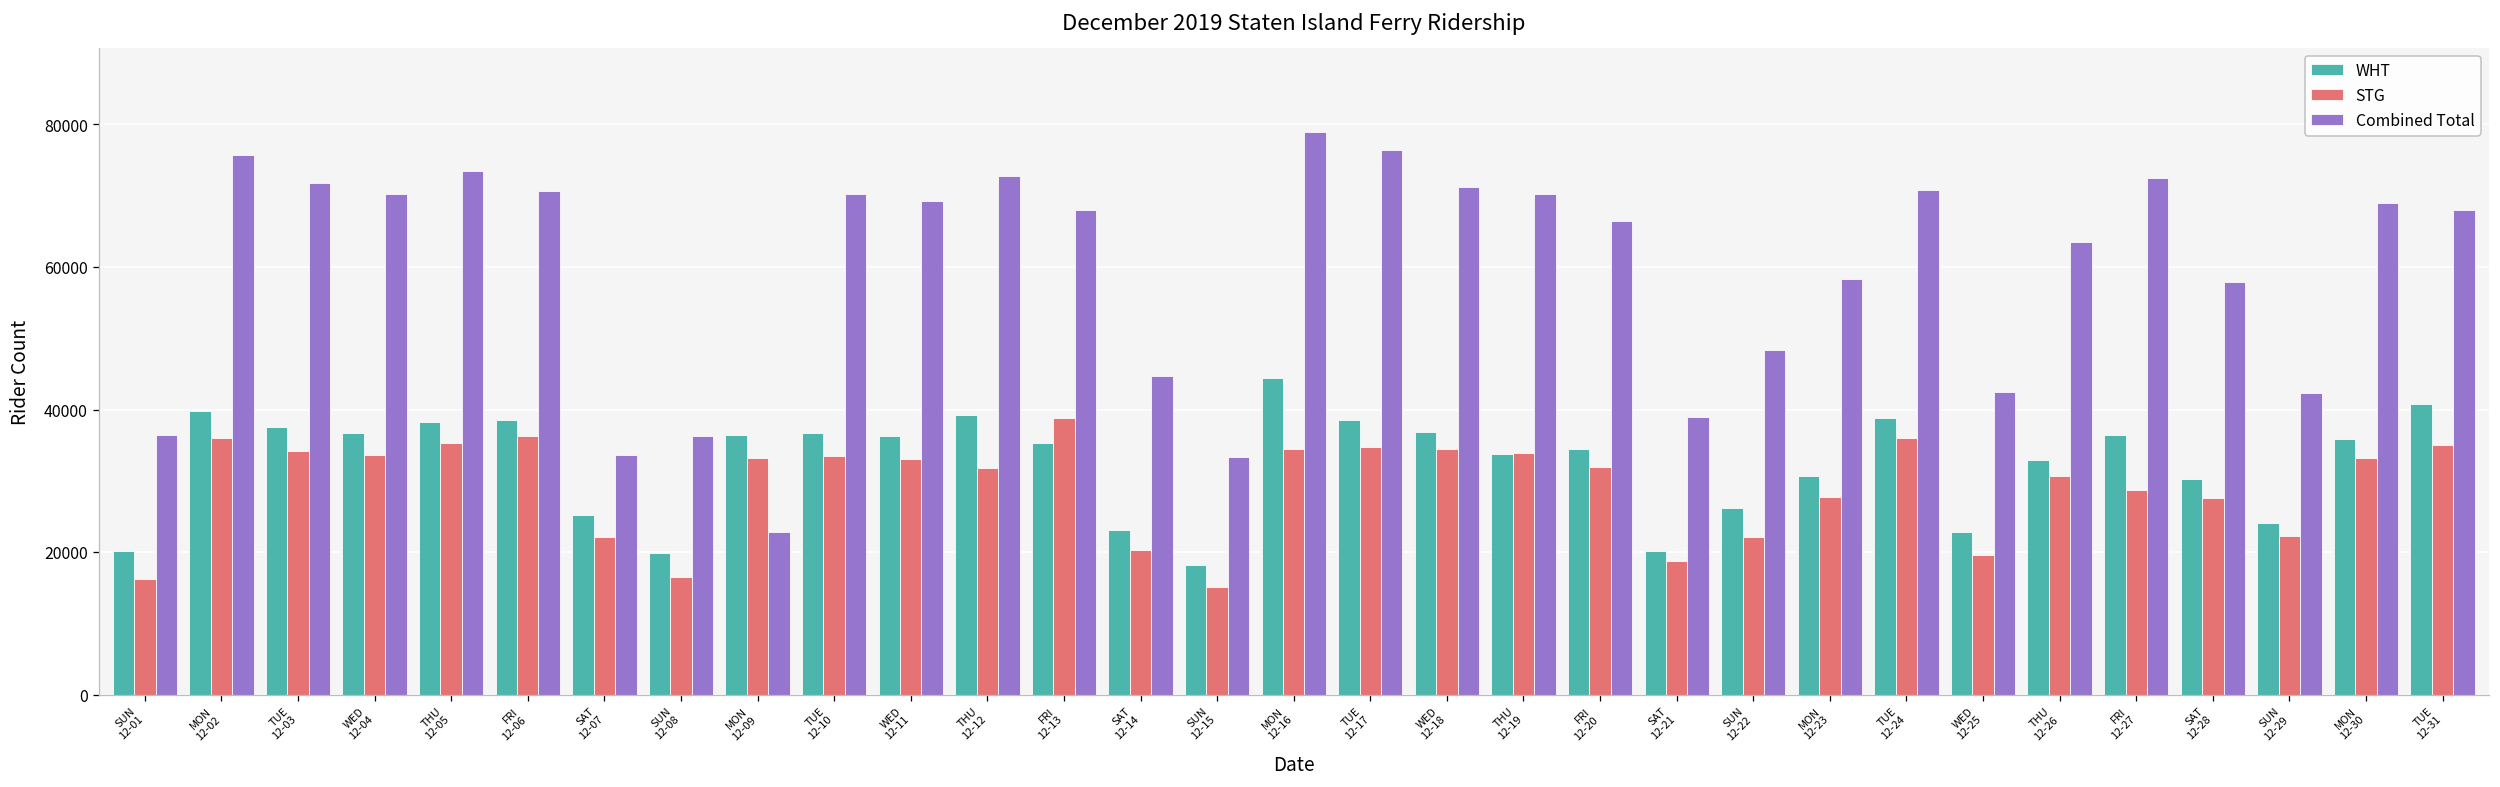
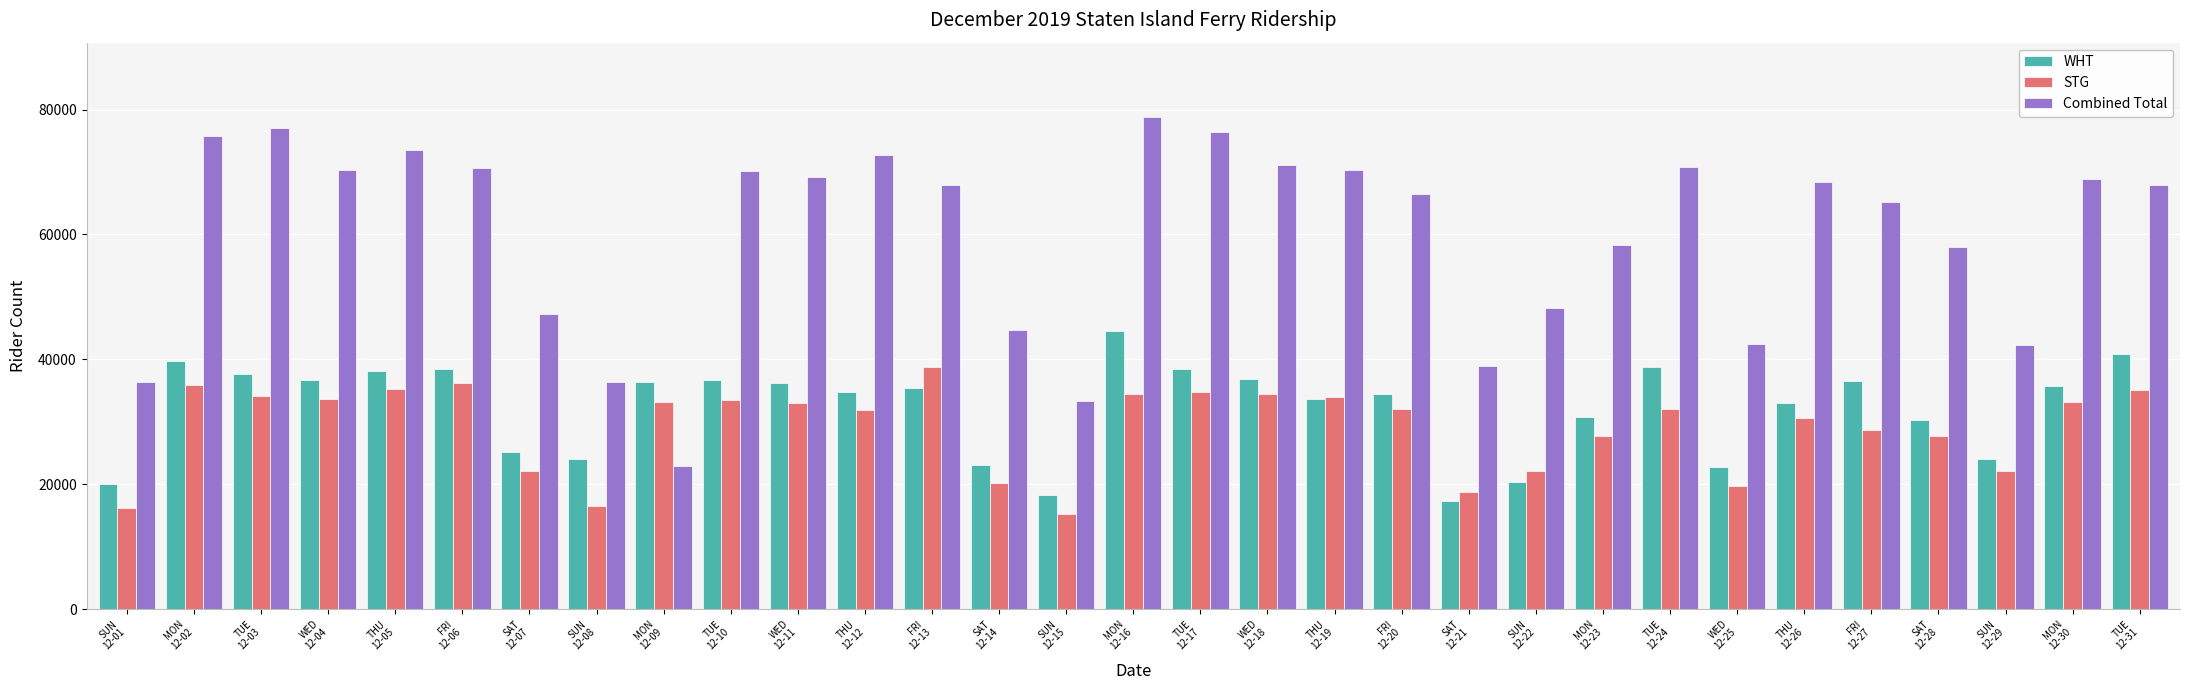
  {
    "WHT": {
      "SUN 12-01": 20000,
      "MON 12-02": 40000,
      "TUE 12-03": 38000,
      "WED 12-04": 37000,
      "THU 12-05": 38000,
      "FRI 12-06": 38000,
      "SAT 12-07": 25000,
-     "SUN 12-08": 20000,
+     "SUN 12-08": 24000,
      "MON 12-09": 36000,
      "TUE 12-10": 37000,
      "WED 12-11": 36000,
-     "THU 12-12": 39000,
+     "THU 12-12": 35000,
      "FRI 12-13": 35000,
      "SAT 12-14": 23000,
      "SUN 12-15": 18000,
      "MON 12-16": 44000,
      "TUE 12-17": 38000,
      "WED 12-18": 37000,
      "THU 12-19": 34000,
      "FRI 12-20": 34000,
-     "SAT 12-21": 20000,
-     "SUN 12-22": 26000,
+     "SAT 12-21": 17000,
+     "SUN 12-22": 20000,
      "MON 12-23": 31000,
      "TUE 12-24": 39000,
      "WED 12-25": 23000,
      "THU 12-26": 33000,
      "FRI 12-27": 36000,
      "SAT 12-28": 30000,
      "SUN 12-29": 24000,
      "MON 12-30": 36000,
      "TUE 12-31": 41000
    },
    "STG": {
      "SUN 12-01": 16000,
      "MON 12-02": 36000,
      "TUE 12-03": 34000,
      "WED 12-04": 34000,
      "THU 12-05": 35000,
      "FRI 12-06": 36000,
      "SAT 12-07": 22000,
      "SUN 12-08": 16000,
      "MON 12-09": 33000,
      "TUE 12-10": 33000,
      "WED 12-11": 33000,
      "THU 12-12": 32000,
      "FRI 12-13": 39000,
      "SAT 12-14": 20000,
      "SUN 12-15": 15000,
      "MON 12-16": 34000,
      "TUE 12-17": 35000,
      "WED 12-18": 34000,
      "THU 12-19": 34000,
      "FRI 12-20": 32000,
      "SAT 12-21": 19000,
      "SUN 12-22": 22000,
      "MON 12-23": 28000,
-     "TUE 12-24": 36000,
+     "TUE 12-24": 32000,
      "WED 12-25": 20000,
      "THU 12-26": 31000,
      "FRI 12-27": 29000,
      "SAT 12-28": 28000,
      "SUN 12-29": 22000,
      "MON 12-30": 33000,
      "TUE 12-31": 35000
    },
    "Combined Total": {
      "SUN 12-01": 36000,
      "MON 12-02": 76000,
-     "TUE 12-03": 72000,
+     "TUE 12-03": 77000,
      "WED 12-04": 70000,
      "THU 12-05": 73000,
      "FRI 12-06": 71000,
-     "SAT 12-07": 34000,
+     "SAT 12-07": 47000,
      "SUN 12-08": 36000,
      "MON 12-09": 23000,
      "TUE 12-10": 70000,
      "WED 12-11": 69000,
      "THU 12-12": 73000,
      "FRI 12-13": 68000,
      "SAT 12-14": 45000,
      "SUN 12-15": 33000,
      "MON 12-16": 79000,
      "TUE 12-17": 76000,
      "WED 12-18": 71000,
      "THU 12-19": 70000,
      "FRI 12-20": 66000,
      "SAT 12-21": 39000,
      "SUN 12-22": 48000,
      "MON 12-23": 58000,
      "TUE 12-24": 71000,
      "WED 12-25": 42000,
-     "THU 12-26": 64000,
-     "FRI 12-27": 72000,
+     "THU 12-26": 68000,
+     "FRI 12-27": 65000,
      "SAT 12-28": 58000,
      "SUN 12-29": 42000,
      "MON 12-30": 69000,
      "TUE 12-31": 68000
    }
  }
